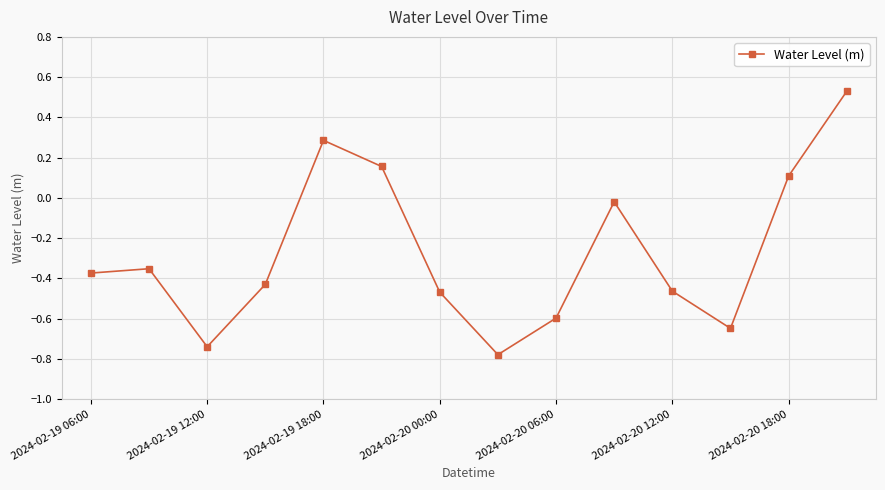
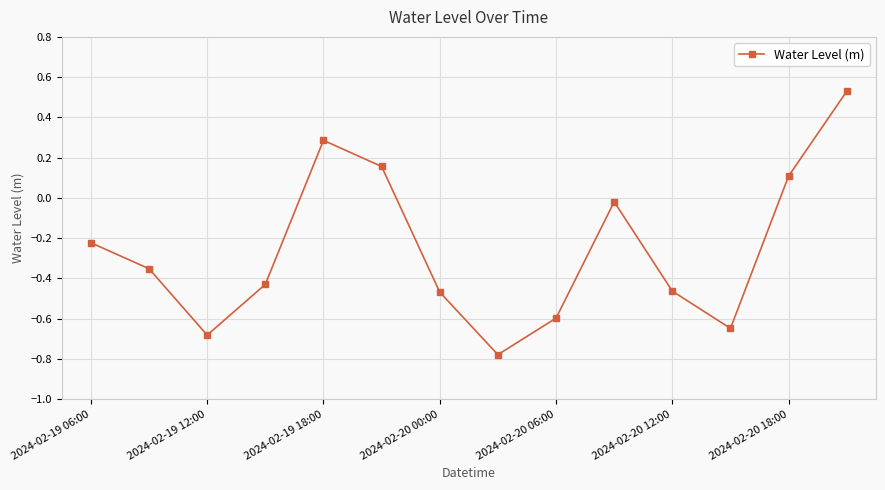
  {
-   "2024-02-19 06:00": -0.37,
-   "2024-02-19 12:00": -0.74,
+   "2024-02-19 06:00": -0.22,
+   "2024-02-19 12:00": -0.68,
    "2024-02-19 18:00": 0.29,
    "2024-02-20 00:00": -0.47,
    "2024-02-20 06:00": -0.60,
    "2024-02-20 12:00": -0.46,
    "2024-02-20 18:00": 0.11
  }
